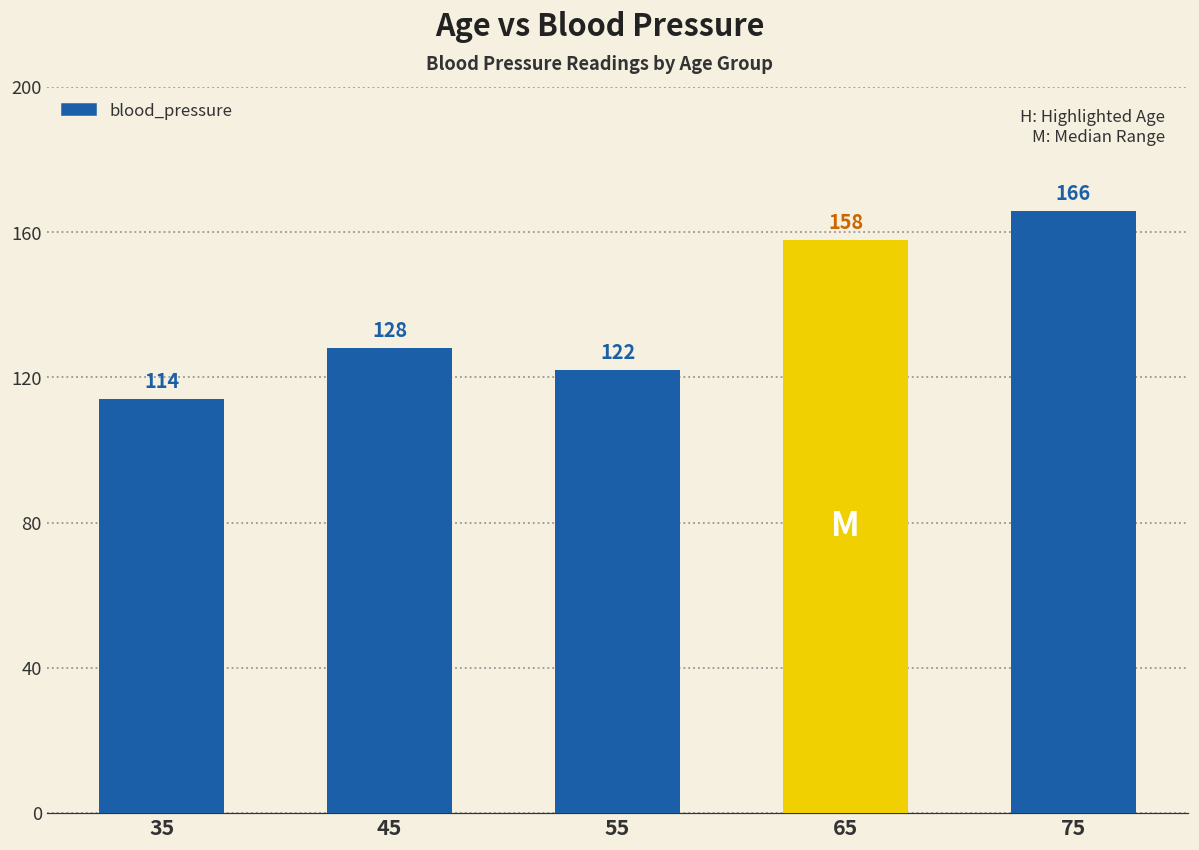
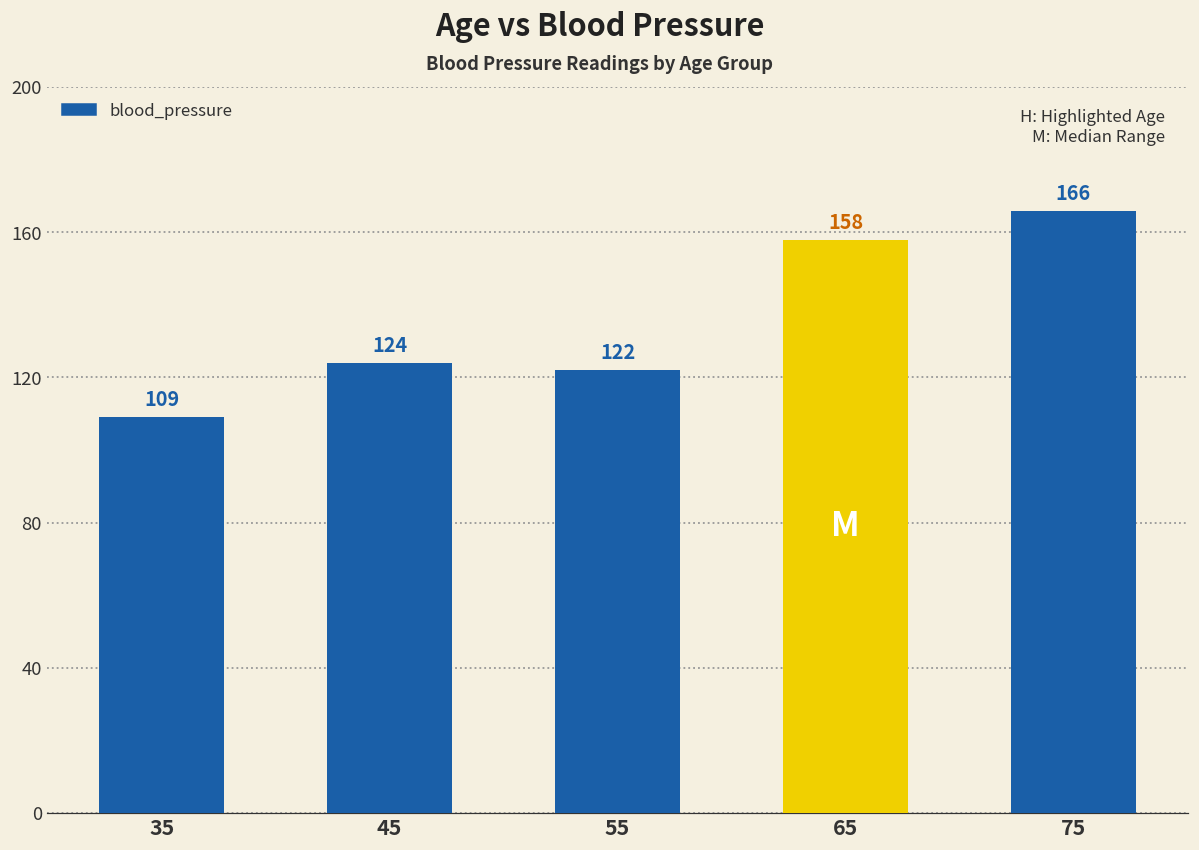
  {
-   "35": 114,
-   "45": 128,
+   "35": 109,
+   "45": 124,
    "55": 122,
    "65": 158,
    "75": 166
  }
